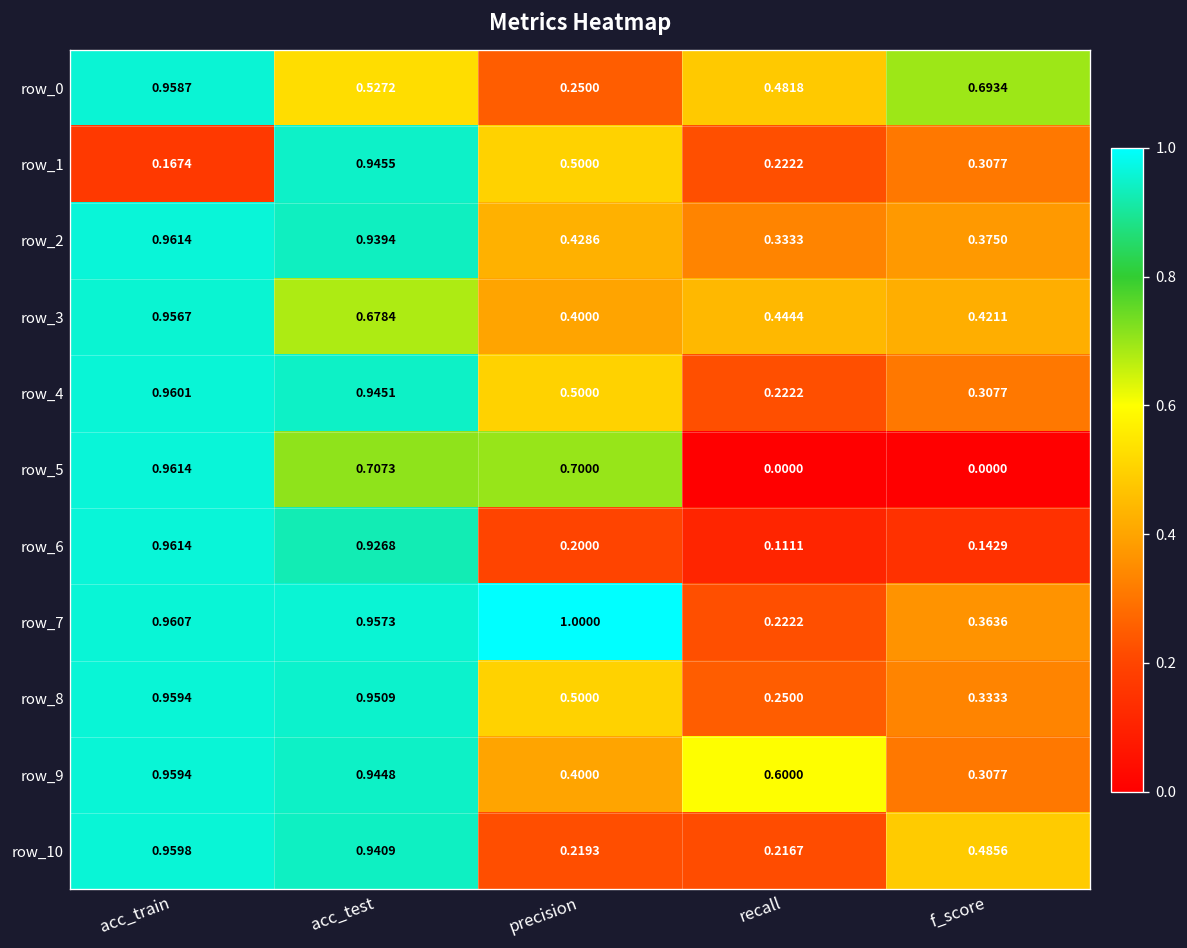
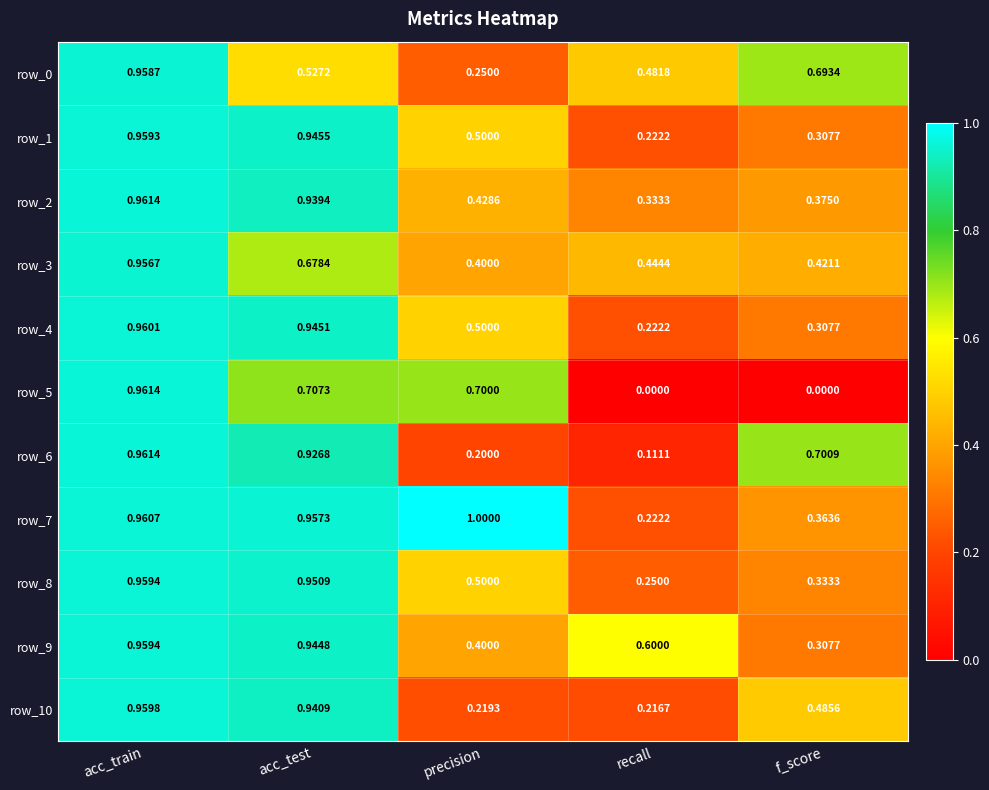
  {
    "row_0": {
      "acc_train": 0.9587,
      "acc_test": 0.5272,
      "precision": 0.2500,
      "recall": 0.4818,
      "f_score": 0.6934
    },
    "row_1": {
-     "acc_train": 0.1674,
+     "acc_train": 0.9593,
      "acc_test": 0.9455,
      "precision": 0.5000,
      "recall": 0.2222,
      "f_score": 0.3077
    },
    "row_2": {
      "acc_train": 0.9614,
      "acc_test": 0.9394,
      "precision": 0.4286,
      "recall": 0.3333,
      "f_score": 0.3750
    },
    "row_3": {
      "acc_train": 0.9567,
      "acc_test": 0.6784,
      "precision": 0.4000,
      "recall": 0.4444,
      "f_score": 0.4211
    },
    "row_4": {
      "acc_train": 0.9601,
      "acc_test": 0.9451,
      "precision": 0.5000,
      "recall": 0.2222,
      "f_score": 0.3077
    },
    "row_5": {
      "acc_train": 0.9614,
      "acc_test": 0.7073,
      "precision": 0.7000,
      "recall": 0.0000,
      "f_score": 0.0000
    },
    "row_6": {
      "acc_train": 0.9614,
      "acc_test": 0.9268,
      "precision": 0.2000,
      "recall": 0.1111,
-     "f_score": 0.1429
+     "f_score": 0.7009
    },
    "row_7": {
      "acc_train": 0.9607,
      "acc_test": 0.9573,
      "precision": 1.0000,
      "recall": 0.2222,
      "f_score": 0.3636
    },
    "row_8": {
      "acc_train": 0.9594,
      "acc_test": 0.9509,
      "precision": 0.5000,
      "recall": 0.2500,
      "f_score": 0.3333
    },
    "row_9": {
      "acc_train": 0.9594,
      "acc_test": 0.9448,
      "precision": 0.4000,
      "recall": 0.6000,
      "f_score": 0.3077
    },
    "row_10": {
      "acc_train": 0.9598,
      "acc_test": 0.9409,
      "precision": 0.2193,
      "recall": 0.2167,
      "f_score": 0.4856
    }
  }
